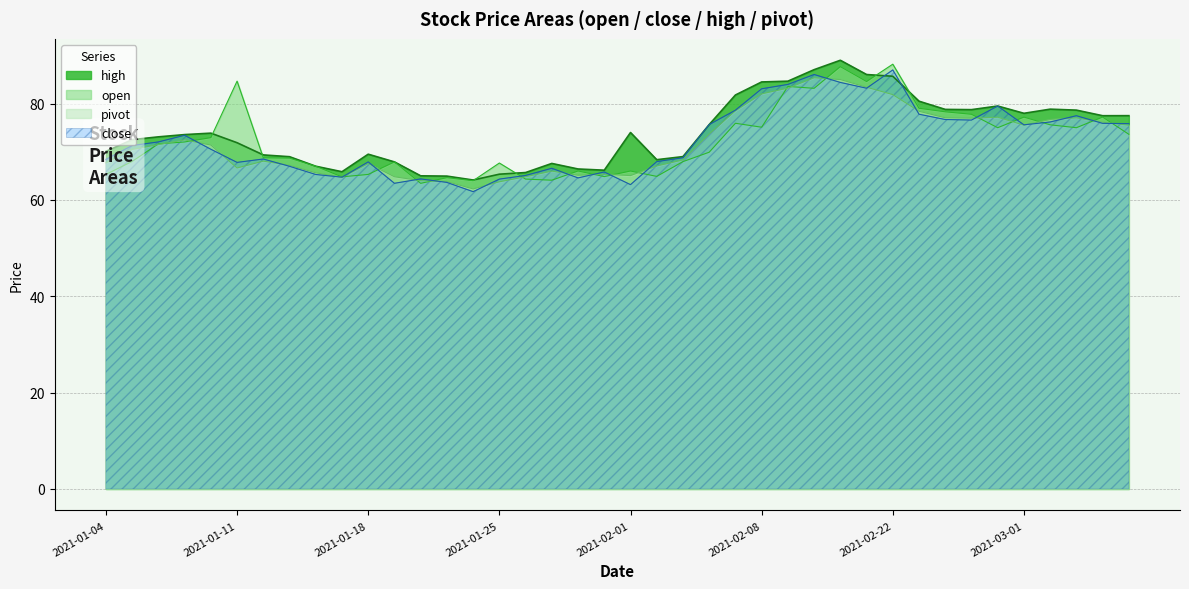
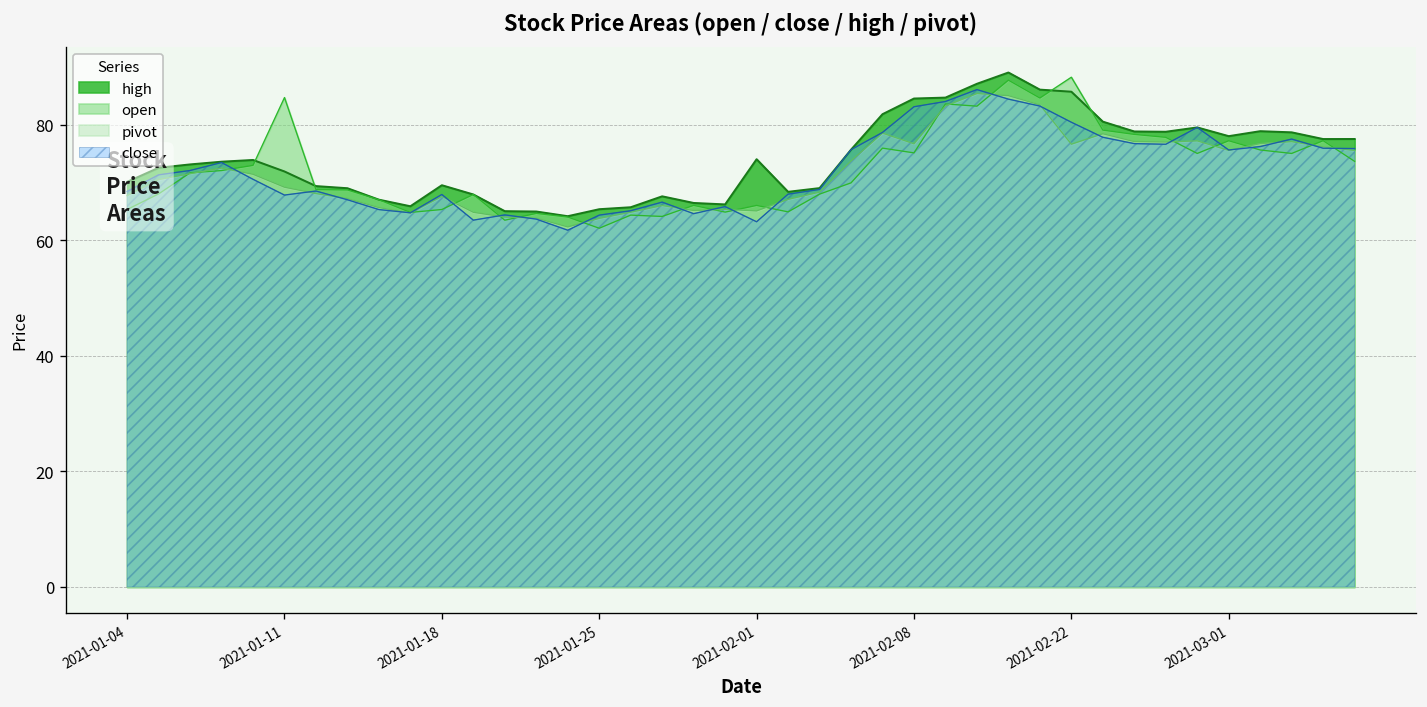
  {
    "high": {
      "2021-01-11": 72,
      "2021-01-18": 70,
      "2021-01-25": 65,
      "2021-02-01": 74,
      "2021-02-08": 85,
      "2021-02-22": 86,
      "2021-03-01": 78
    },
    "open": {
      "2021-01-11": 85,
      "2021-01-18": 65,
-     "2021-01-25": 68,
+     "2021-01-25": 62,
      "2021-02-01": 66,
      "2021-02-08": 75,
      "2021-02-22": 88,
      "2021-03-01": 77
    },
    "pivot": {
-     "2021-01-11": 67,
+     "2021-01-11": 69,
      "2021-01-25": 64,
      "2021-02-01": 65,
-     "2021-02-08": 82,
-     "2021-02-22": 82
+     "2021-02-08": 77,
+     "2021-02-22": 77
    },
    "close": {
      "2021-01-11": 68,
      "2021-01-25": 64,
      "2021-02-01": 63,
      "2021-02-08": 83,
-     "2021-02-22": 87
+     "2021-02-22": 80
    }
  }
